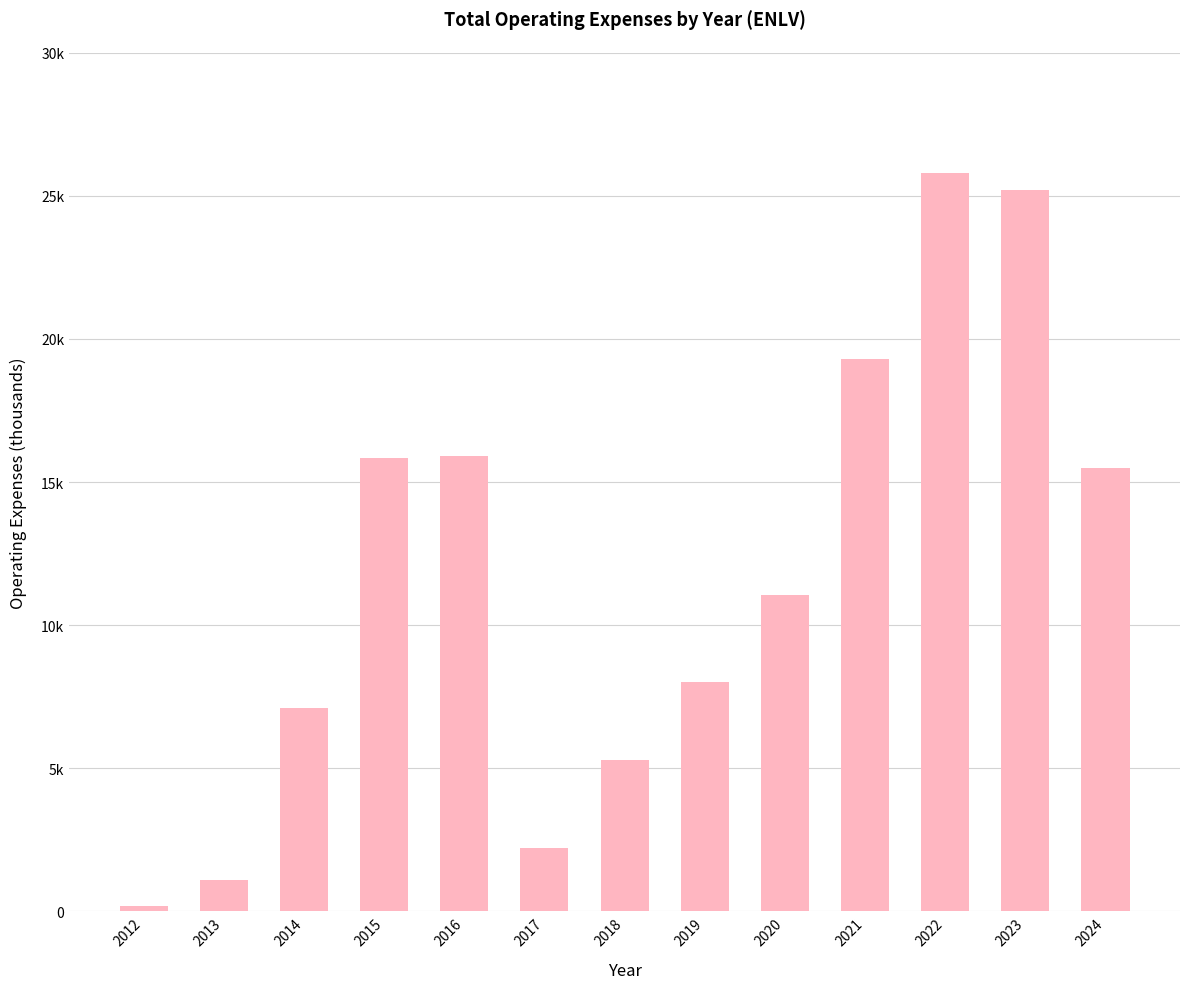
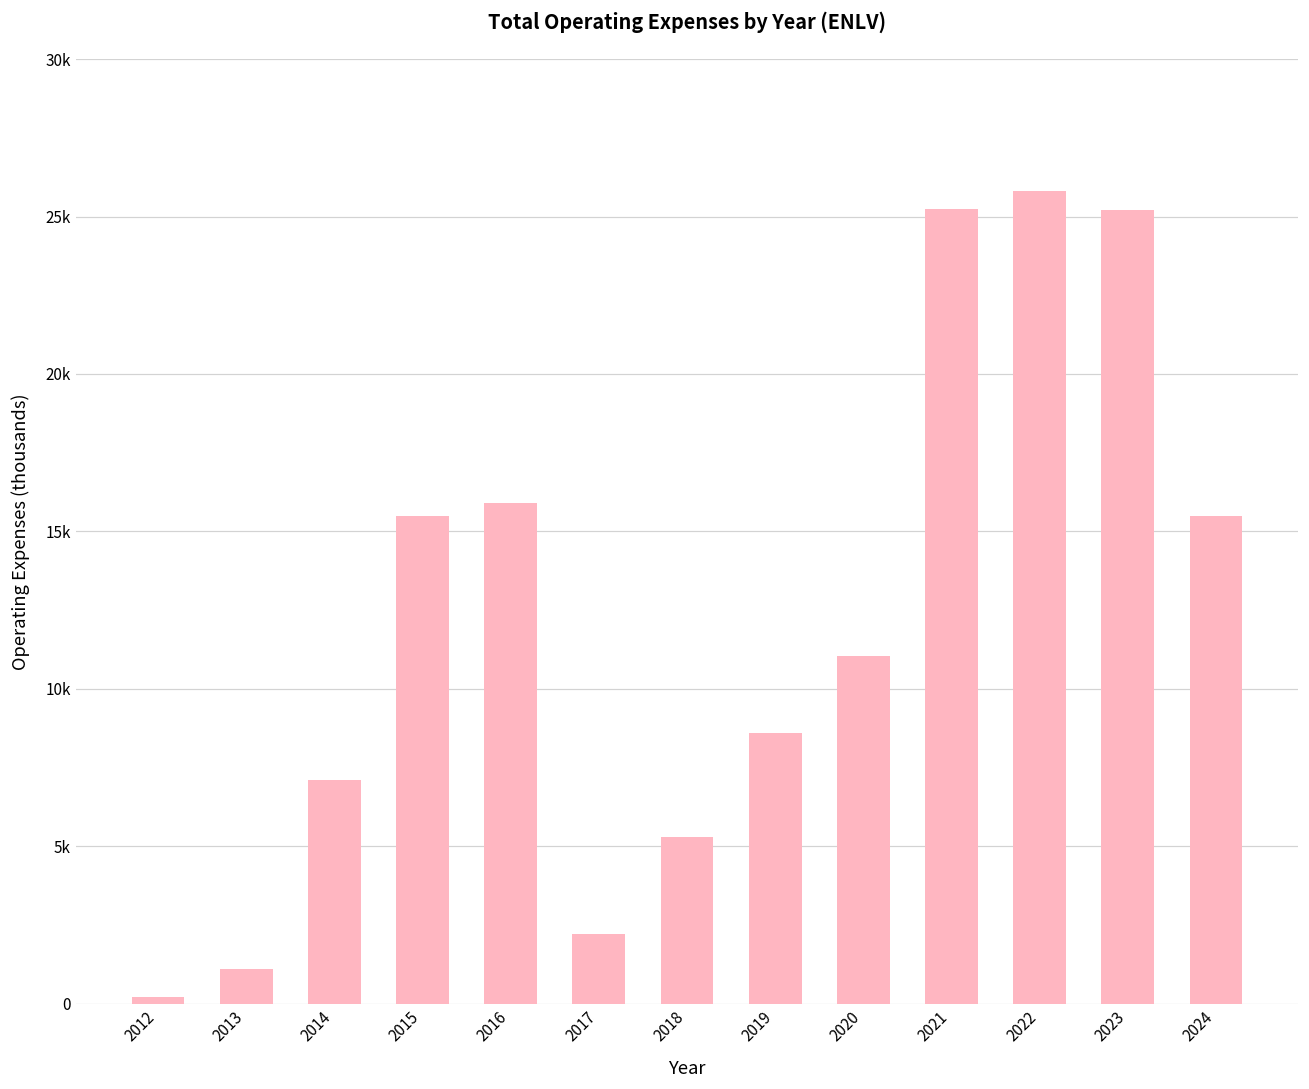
  {
    "2012": 200,
    "2013": 1100,
    "2014": 7100,
-   "2015": 15900,
+   "2015": 15500,
    "2016": 15900,
    "2017": 2200,
    "2018": 5300,
-   "2019": 8000,
+   "2019": 8600,
    "2020": 11000,
-   "2021": 19300,
+   "2021": 25200,
    "2022": 25800,
    "2023": 25200,
    "2024": 15500
  }
